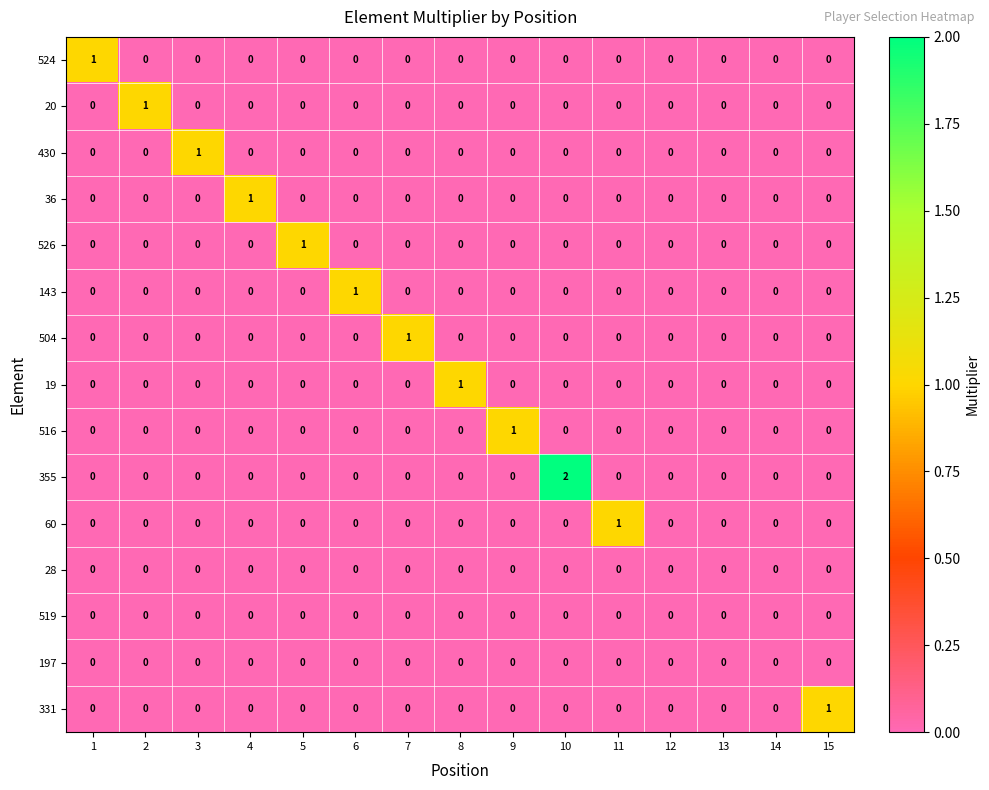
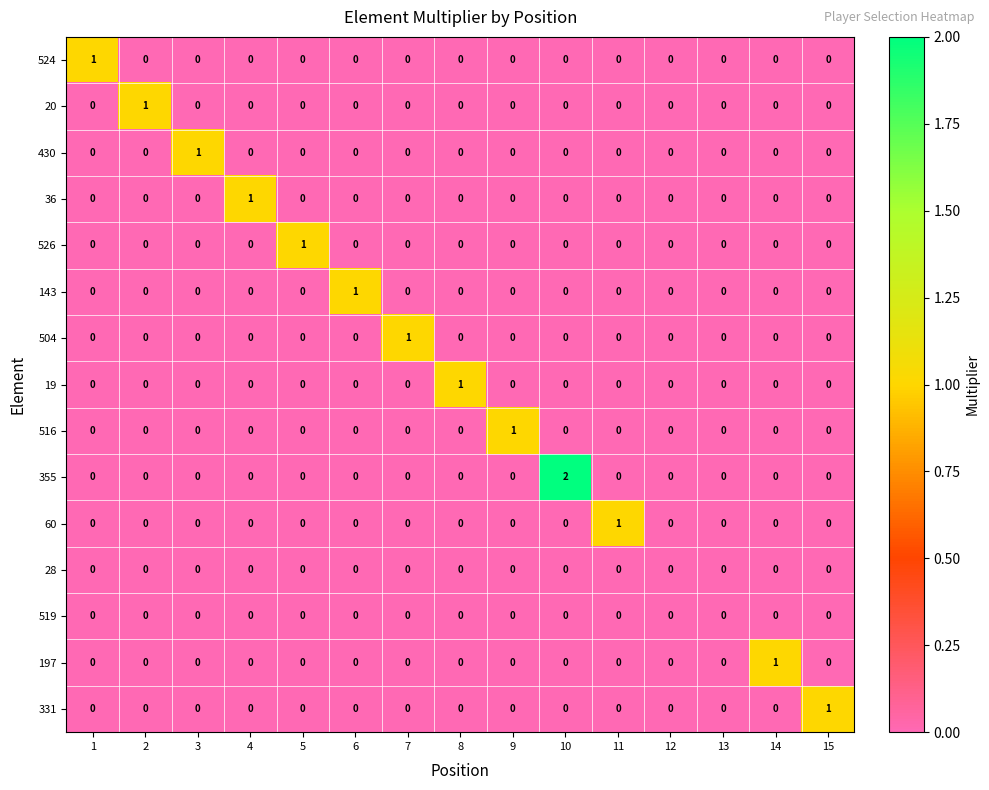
  {
    "197": {
      "1": 0,
      "2": 0,
      "3": 0,
      "4": 0,
      "5": 0,
      "6": 0,
      "7": 0,
      "8": 0,
      "9": 0,
      "10": 0,
      "11": 0,
      "12": 0,
      "13": 0,
-     "14": 0,
+     "14": 1,
      "15": 0
    }
  }
